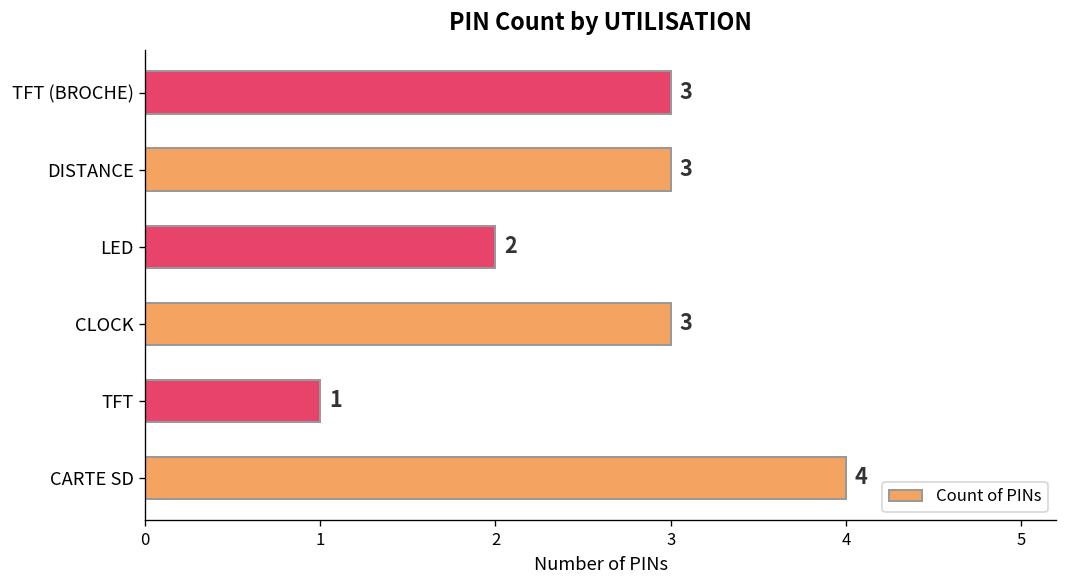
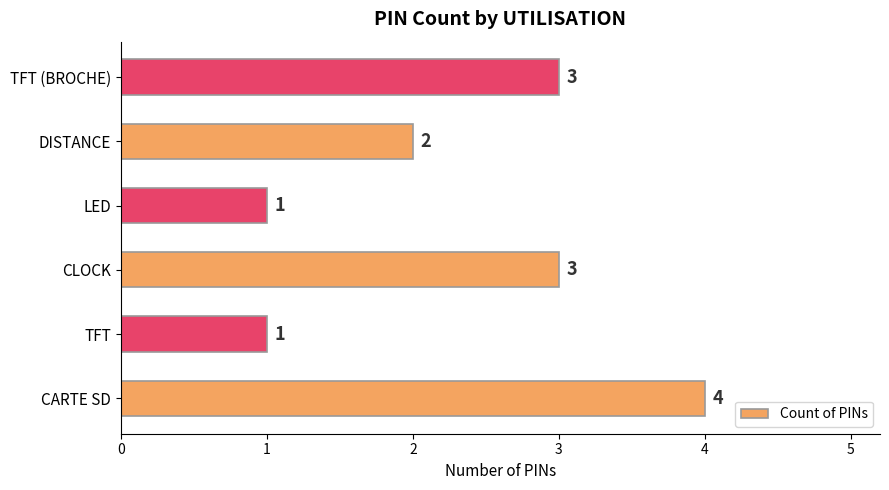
  {
    "TFT (BROCHE)": 3,
-   "DISTANCE": 3,
-   "LED": 2,
+   "DISTANCE": 2,
+   "LED": 1,
    "CLOCK": 3,
    "TFT": 1,
    "CARTE SD": 4
  }
